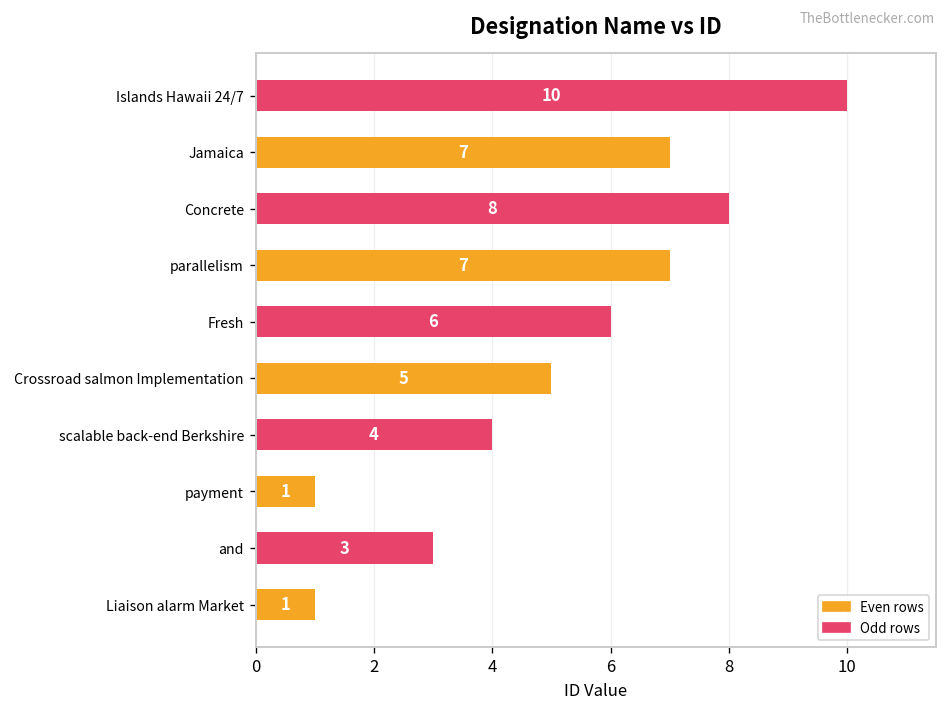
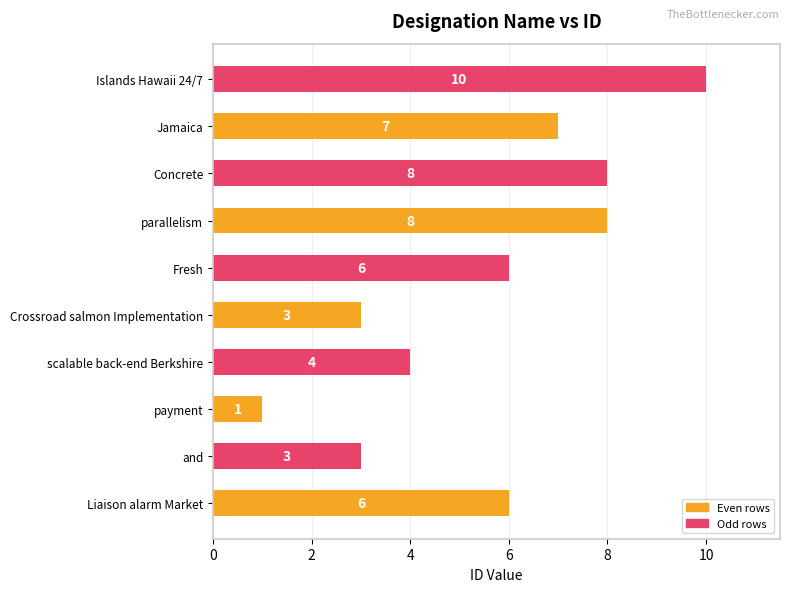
  {
    "Islands Hawaii 24/7": 10,
    "Jamaica": 7,
    "Concrete": 8,
-   "parallelism": 7,
+   "parallelism": 8,
    "Fresh": 6,
-   "Crossroad salmon Implementation": 5,
+   "Crossroad salmon Implementation": 3,
    "scalable back-end Berkshire": 4,
    "payment": 1,
    "and": 3,
-   "Liaison alarm Market": 1
+   "Liaison alarm Market": 6
  }
